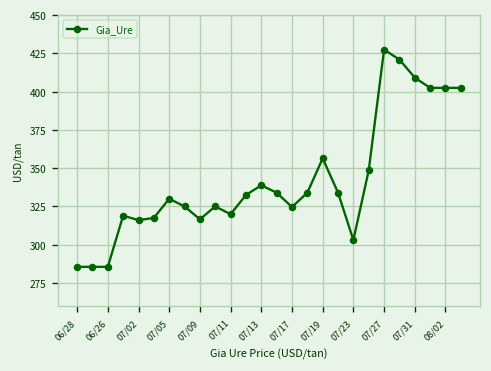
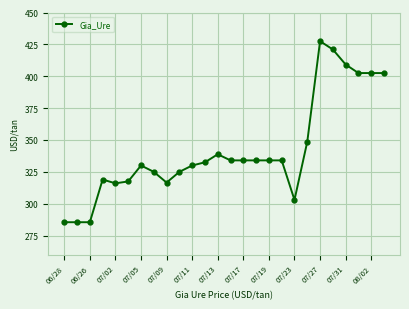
  {
    "06/28": 286,
    "06/26": 286,
    "07/02": 316,
    "07/05": 330,
    "07/09": 317,
-   "07/11": 320,
+   "07/11": 330,
    "07/13": 339,
-   "07/17": 325,
-   "07/19": 356,
+   "07/17": 334,
+   "07/19": 334,
    "07/23": 303,
    "07/27": 428,
    "07/31": 409,
    "08/02": 403
  }
